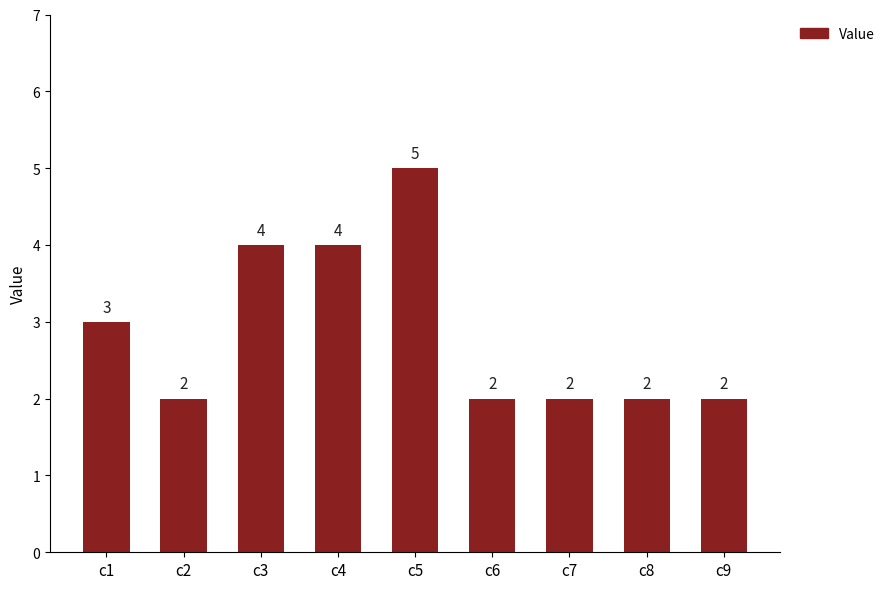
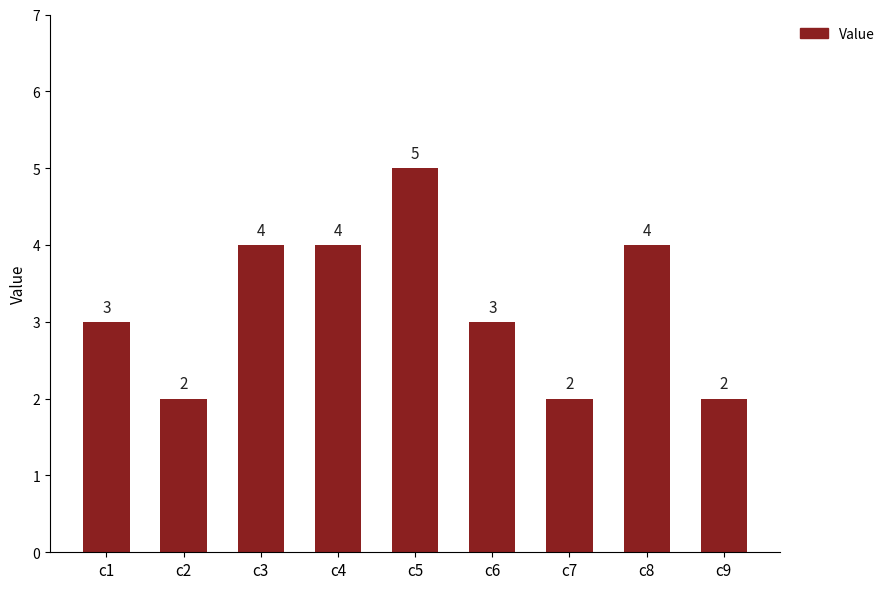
  {
    "c1": 3,
    "c2": 2,
    "c3": 4,
    "c4": 4,
    "c5": 5,
-   "c6": 2,
+   "c6": 3,
    "c7": 2,
-   "c8": 2,
+   "c8": 4,
    "c9": 2
  }
